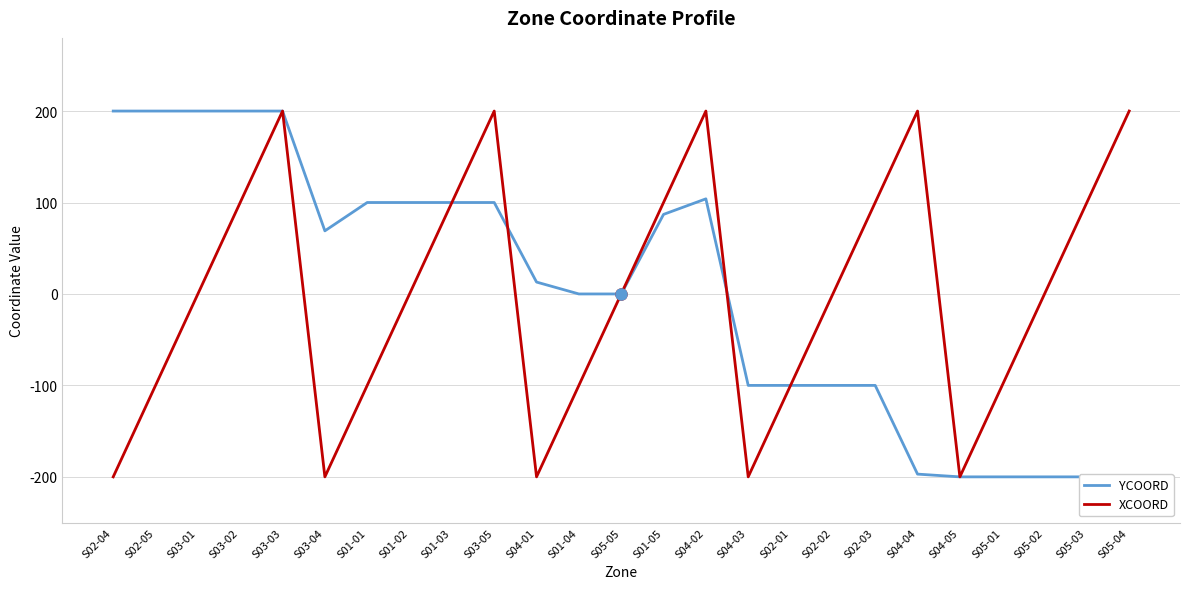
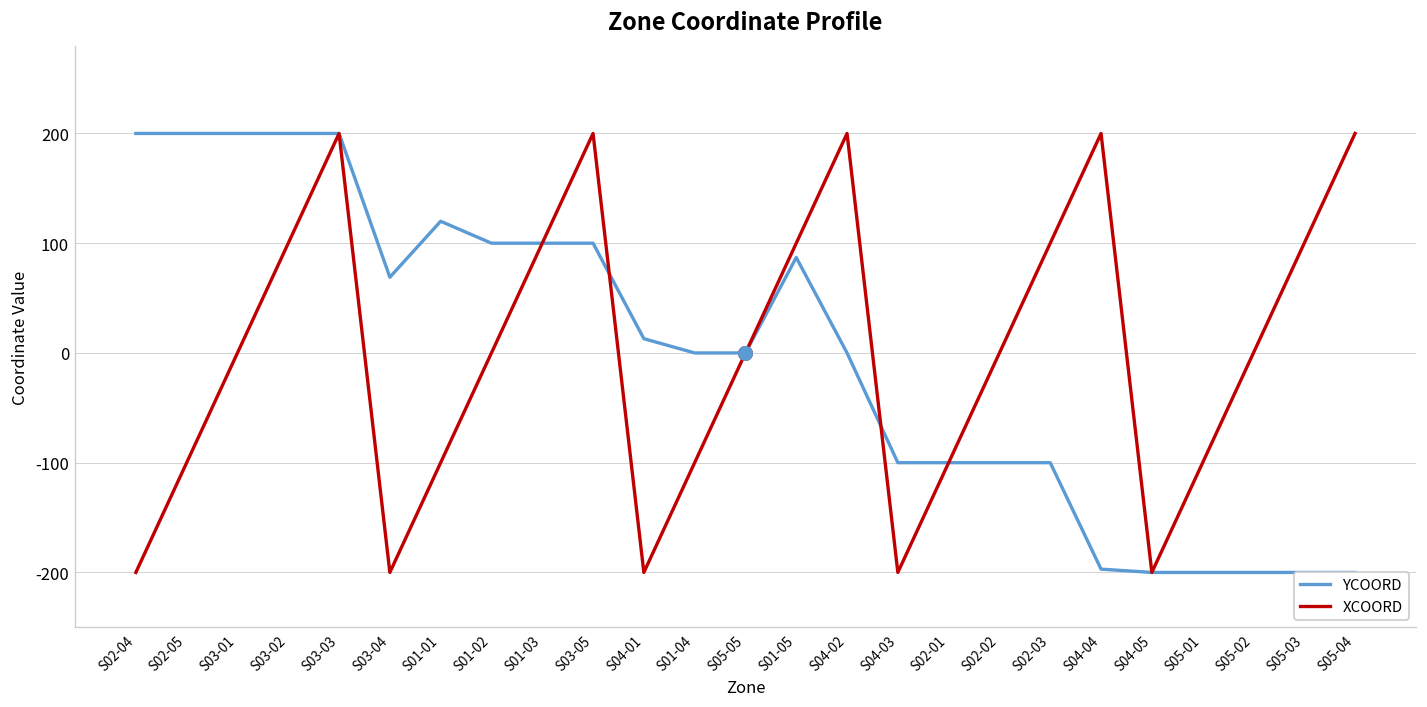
  {
    "YCOORD": {
      "S02-04": 200,
      "S02-05": 200,
      "S03-01": 200,
      "S03-02": 200,
      "S03-04": 70,
-     "S01-01": 100,
+     "S01-01": 120,
      "S01-02": 100,
      "S03-05": 100,
      "S04-01": 10,
      "S01-04": 0,
      "S01-05": 90,
-     "S04-02": 100,
+     "S04-02": 0,
      "S04-03": -100,
      "S02-02": -100,
      "S02-03": -100,
      "S04-04": -200,
      "S05-01": -200,
      "S05-02": -200
    }
  }
